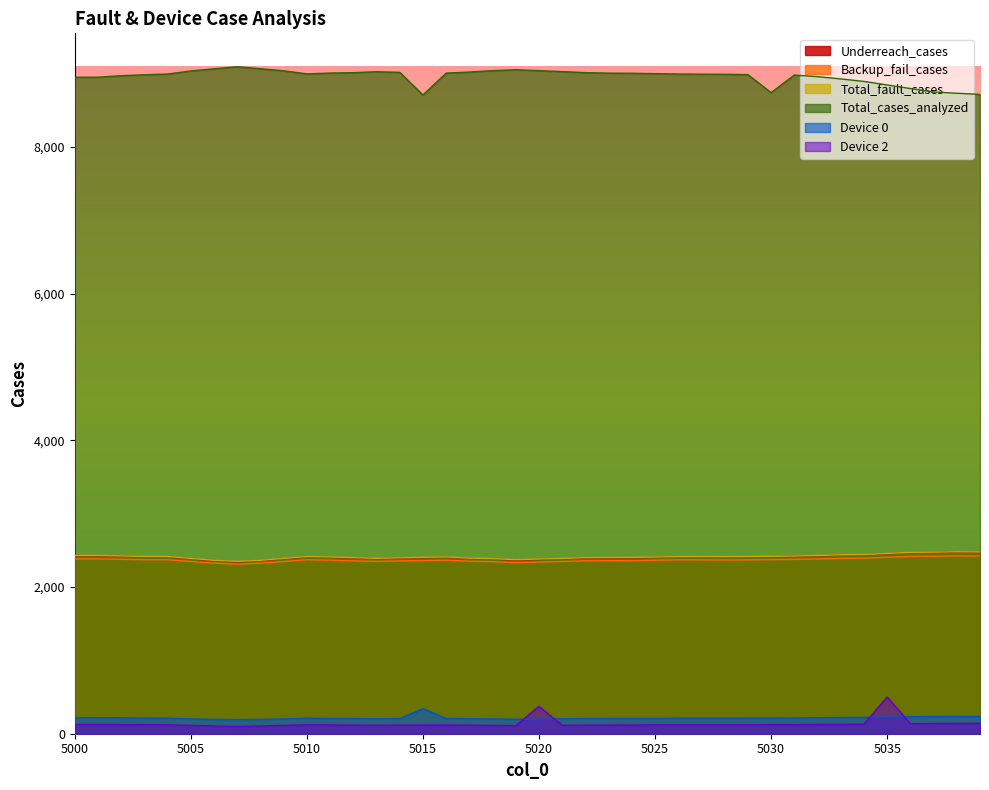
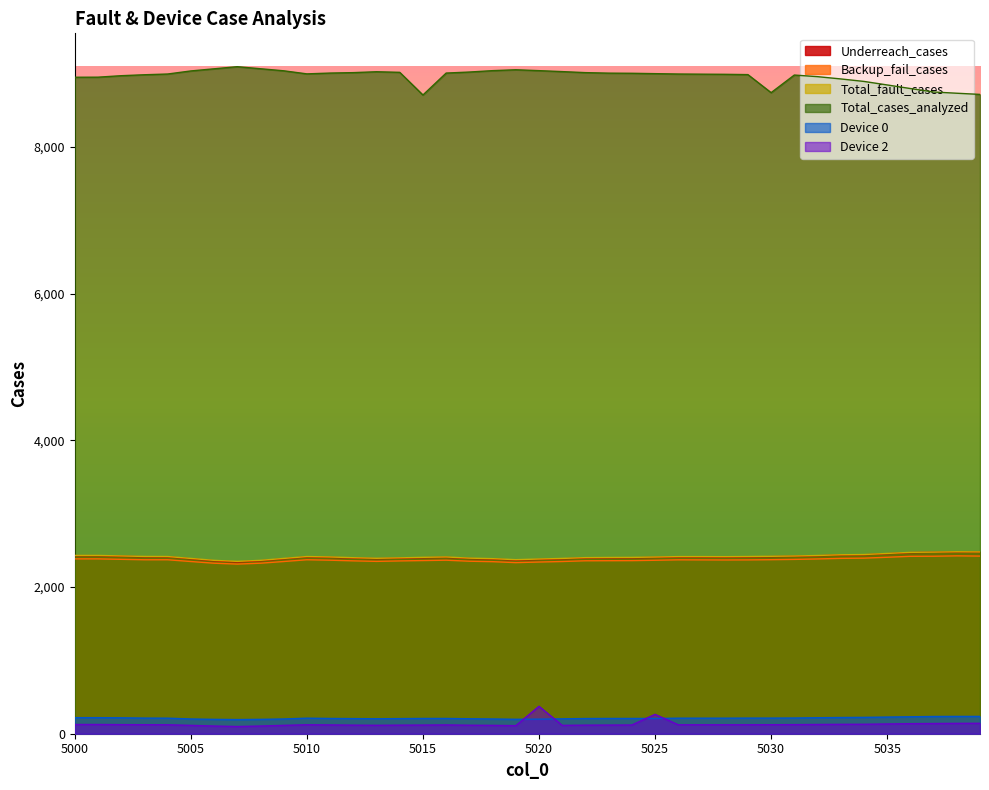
  {
    "Backup_fail_cases": {
      "5000": "2,400",
      "5005": "2,300",
      "5010": "2,400",
      "5015": "2,400",
      "5025": "2,400",
      "5030": "2,400",
      "5035": "2,400"
    },
    "Total_cases_analyzed": {
      "5000": "9,000",
      "5005": "9,000",
      "5010": "9,000",
      "5015": "8,700",
      "5020": "9,000",
      "5025": "9,000",
      "5030": "8,700"
    },
    "Device 0": {
      "5000": "200",
      "5005": "200",
      "5010": "200",
-     "5015": "300",
+     "5015": "200",
      "5020": "200",
      "5025": "200",
      "5030": "200",
      "5035": "200"
    },
    "Device 2": {
      "5000": "100",
      "5005": "100",
      "5010": "100",
      "5015": "100",
      "5020": "400",
-     "5025": "100",
+     "5025": "300",
      "5030": "100",
-     "5035": "500"
+     "5035": "100"
    }
  }
